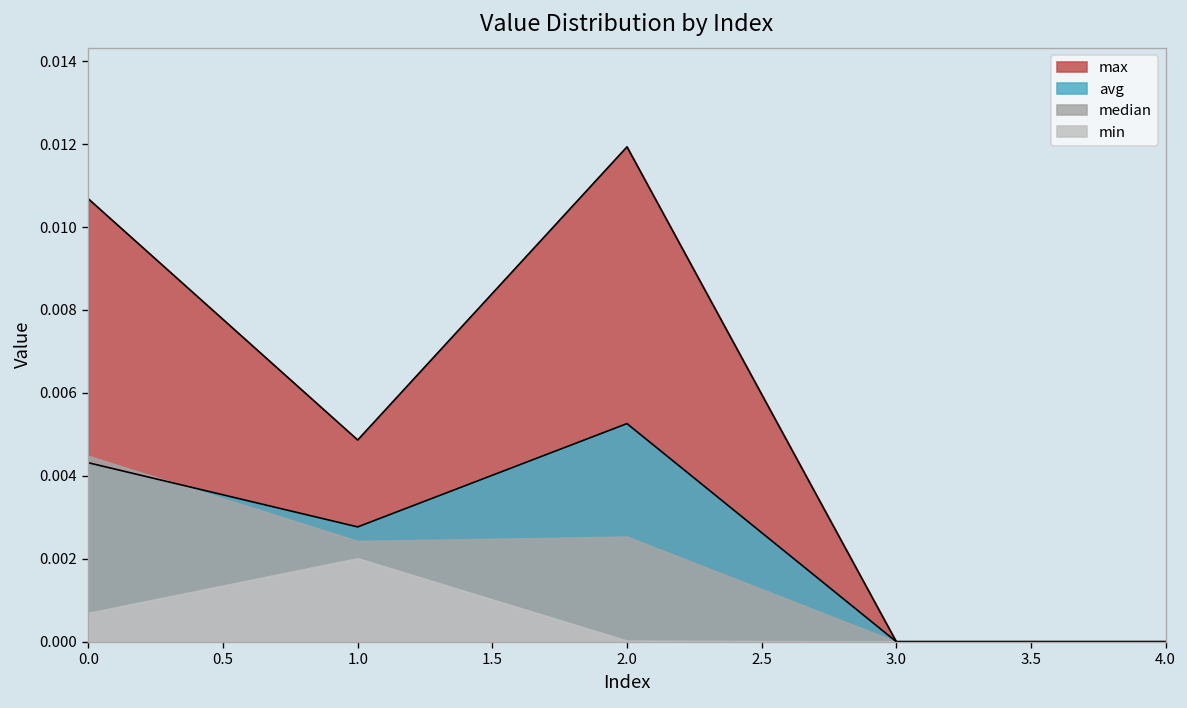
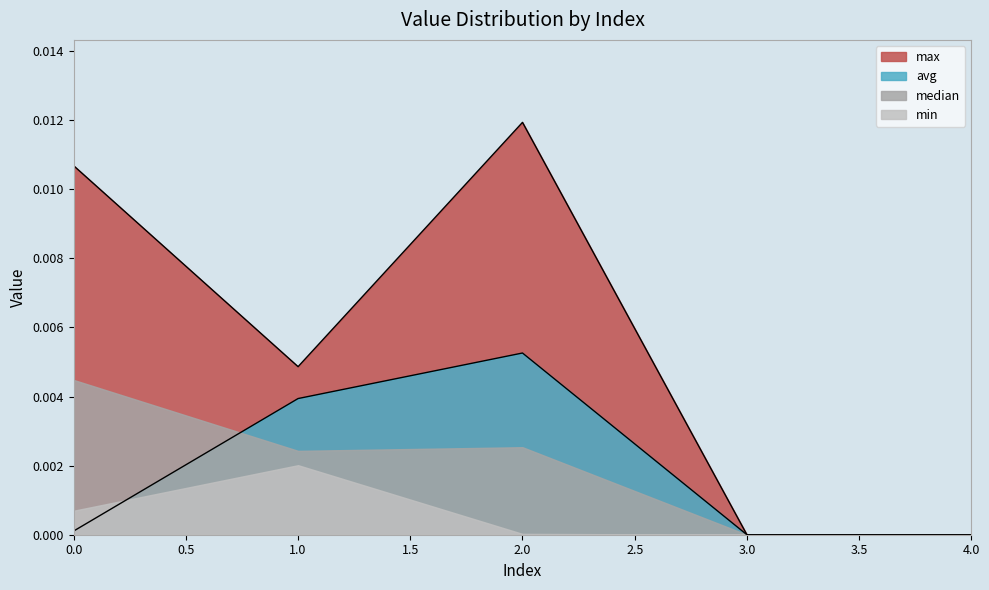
  {
    "max": {
      "0.0": 0.0107,
      "1.0": 0.0049,
      "2.0": 0.0119
    },
    "avg": {
-     "0.0": 0.0043,
-     "1.0": 0.0028,
+     "0.0": 0.0001,
+     "1.0": 0.0039,
      "2.0": 0.0053
    }
  }
